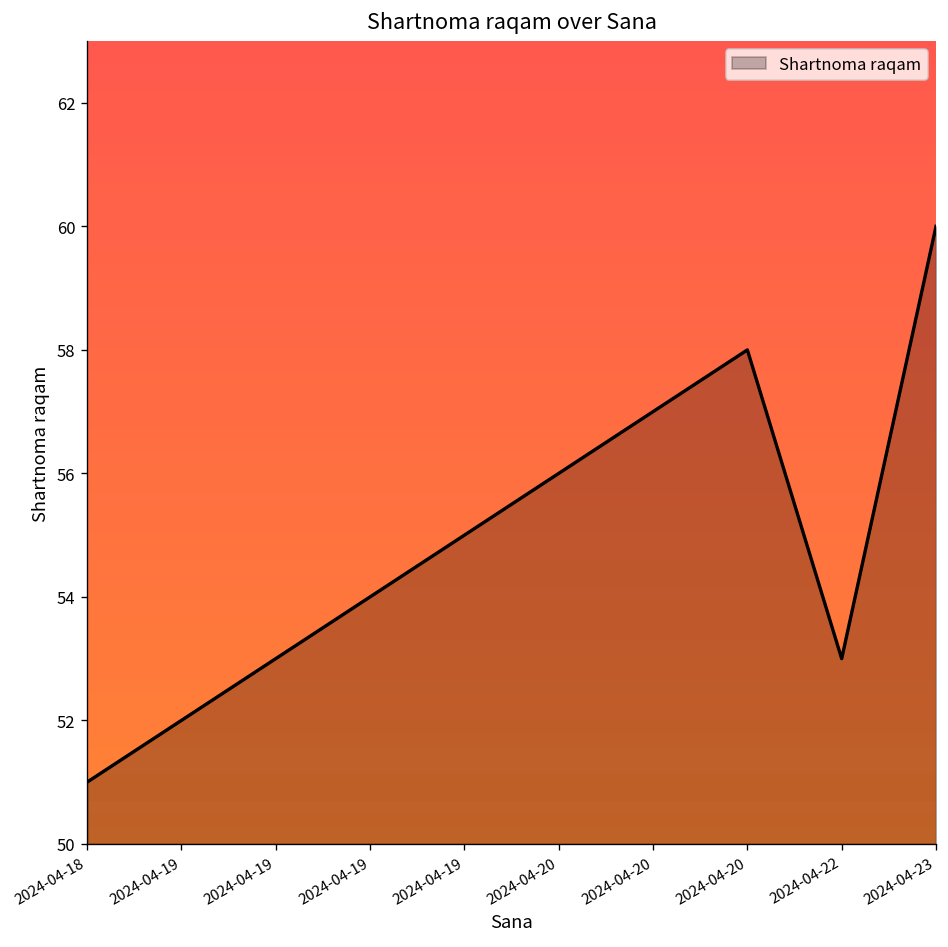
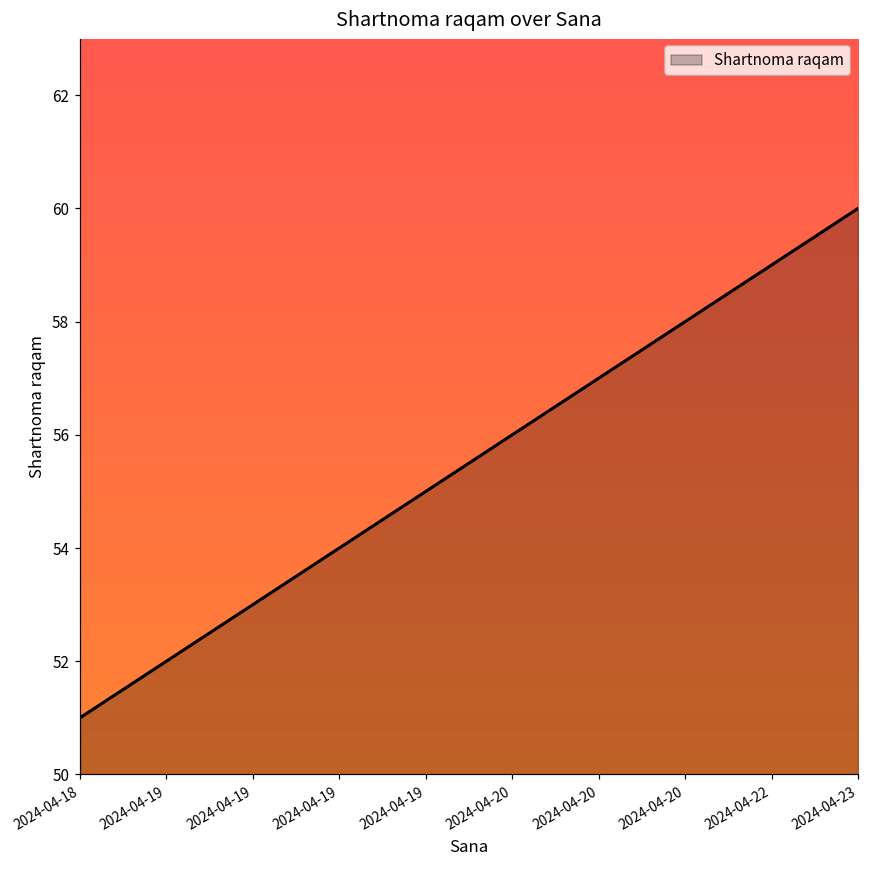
  {
    "2024-04-18": 51,
-   "2024-04-22": 53,
+   "2024-04-22": 59,
    "2024-04-23": 60
  }
